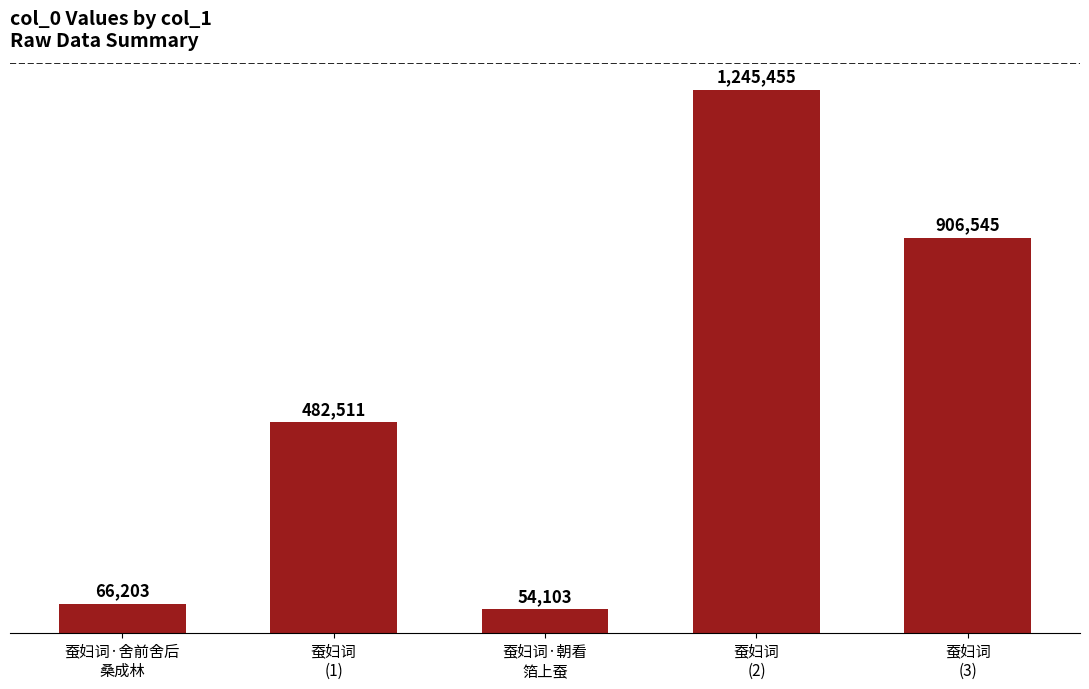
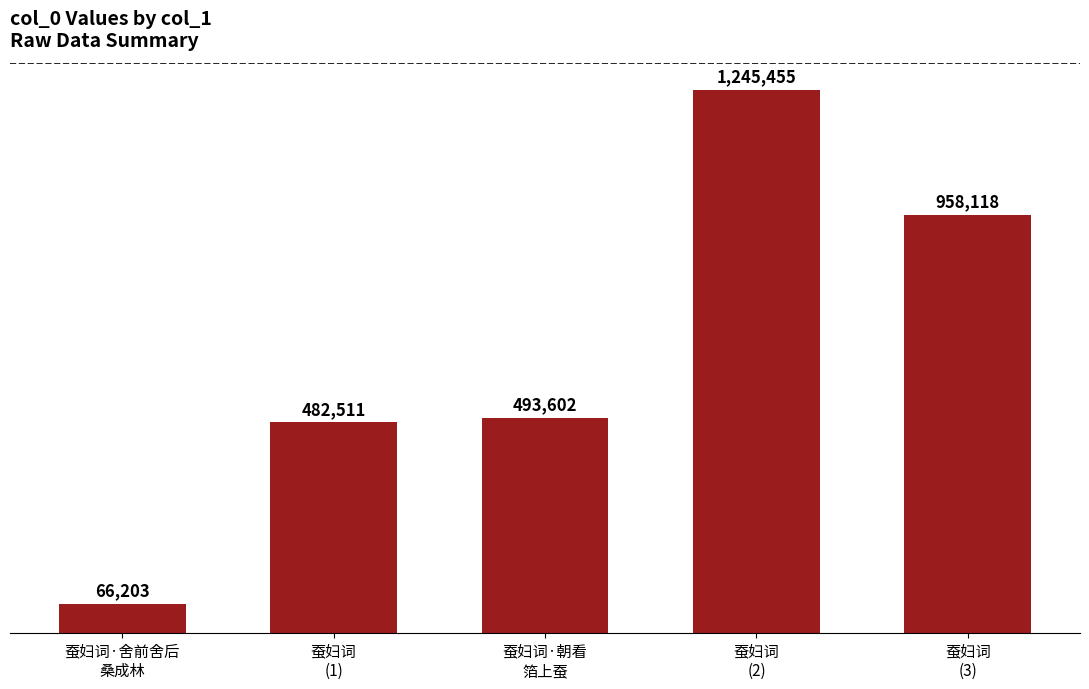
  {
    "蚕妇词·舍前舍后 桑成林": "66,203",
    "蚕妇词 (1)": "482,511",
-   "蚕妇词·朝看 箔上蚕": "54,103",
+   "蚕妇词·朝看 箔上蚕": "493,602",
    "蚕妇词 (2)": "1,245,455",
-   "蚕妇词 (3)": "906,545"
+   "蚕妇词 (3)": "958,118"
  }
